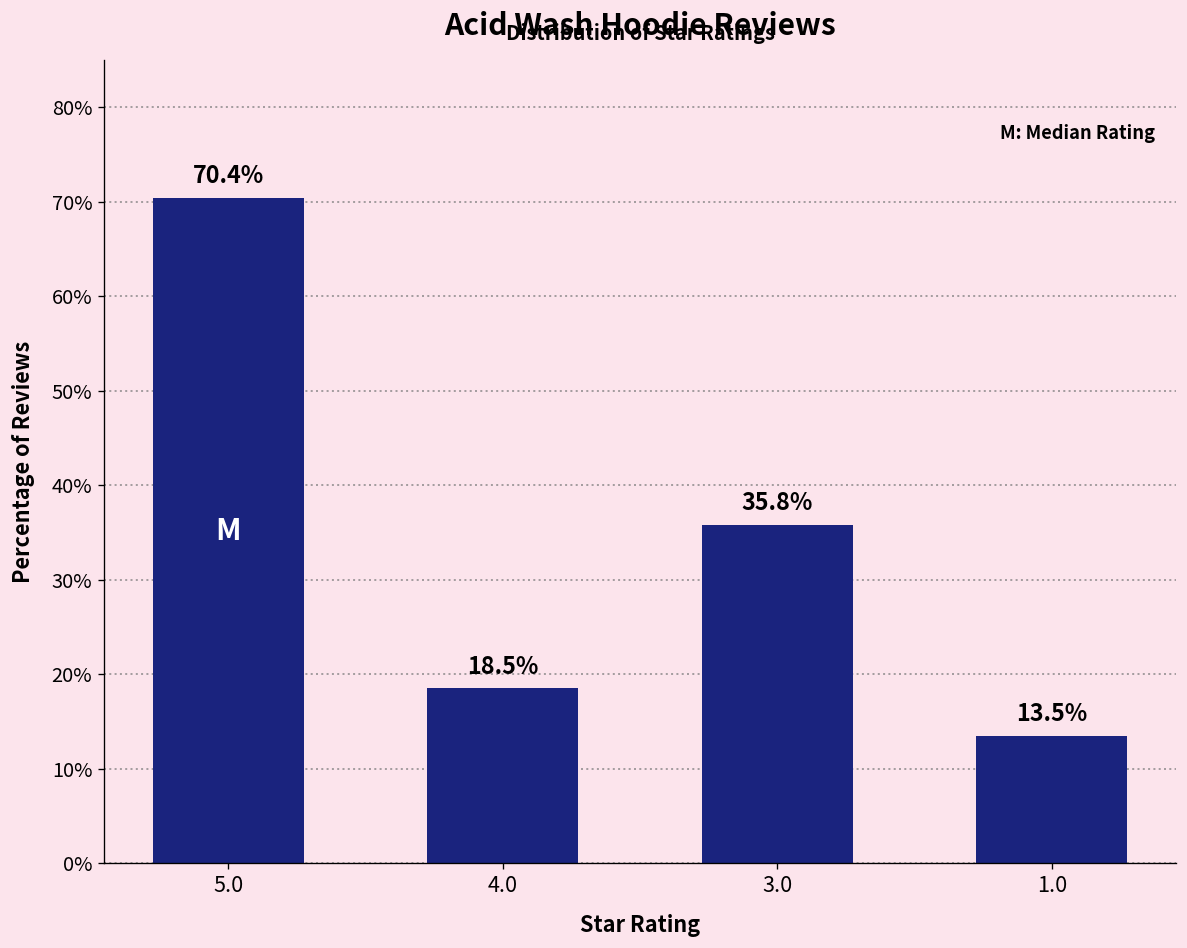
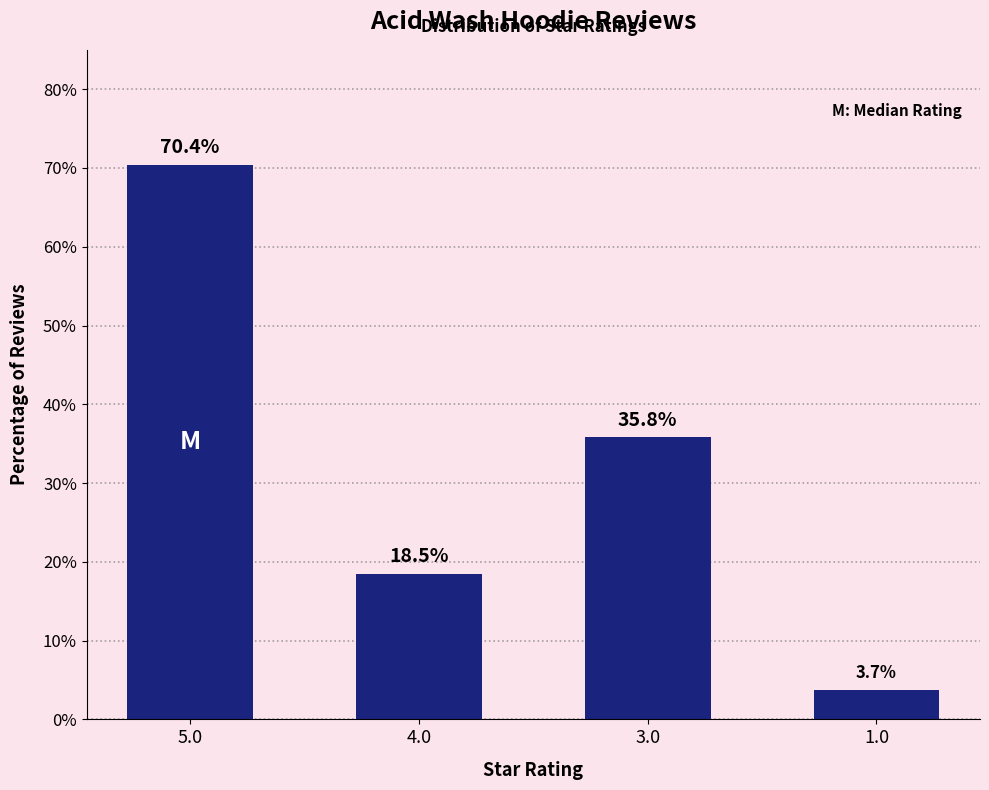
  {
    "5.0": "70.4%",
    "4.0": "18.5%",
    "3.0": "35.8%",
-   "1.0": "13.5%"
+   "1.0": "3.7%"
  }
